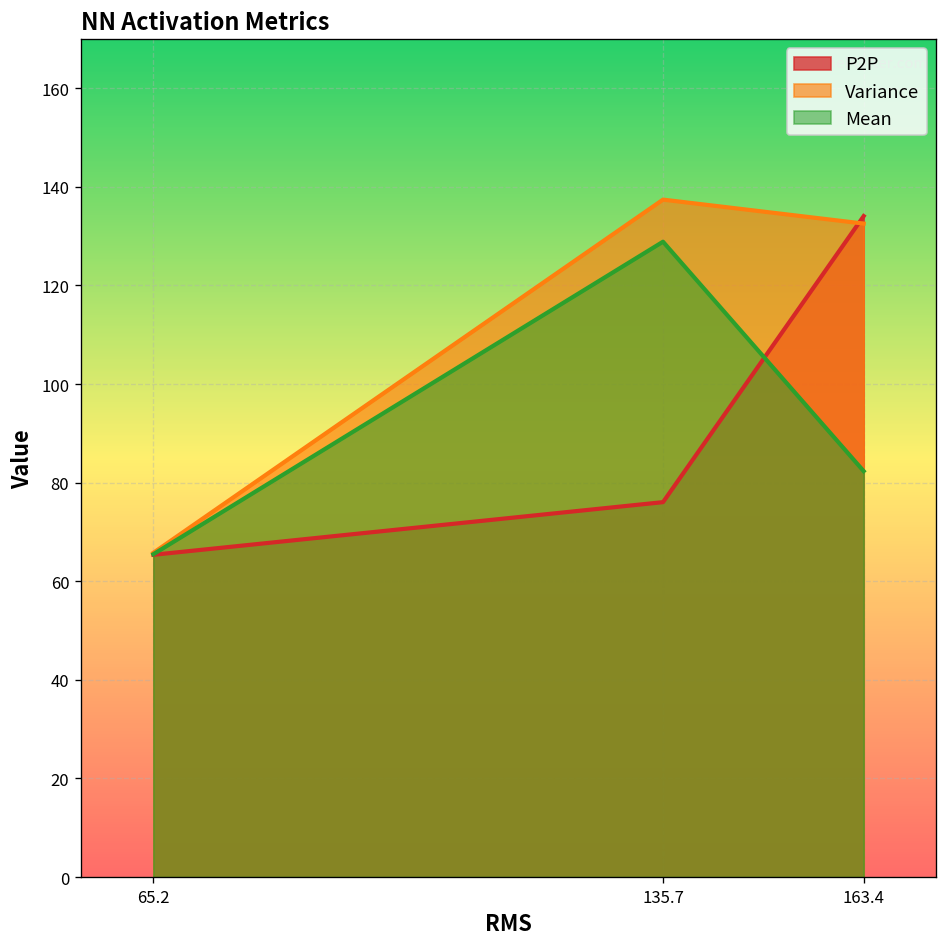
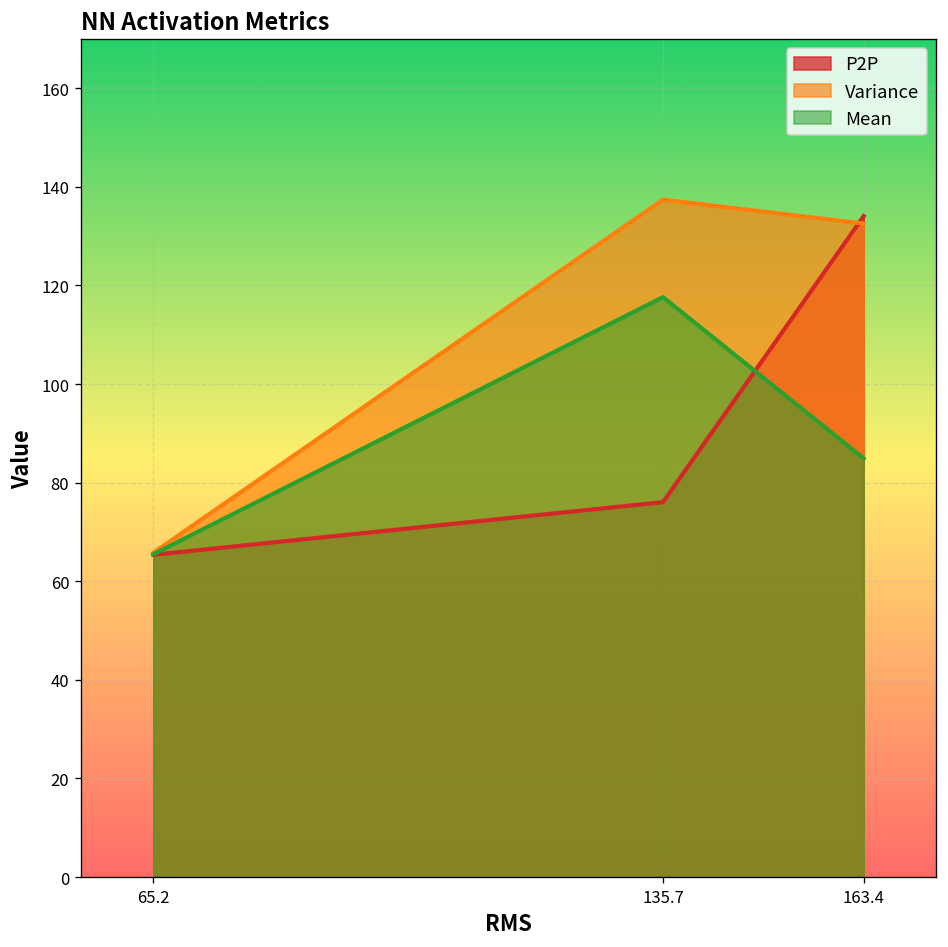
  {
    "P2P": {
      "135.7": 76,
      "163.4": 134
    },
    "Variance": {
      "135.7": 137,
      "163.4": 133
    },
    "Mean": {
-     "135.7": 129,
-     "163.4": 82
+     "135.7": 118,
+     "163.4": 85
    }
  }
